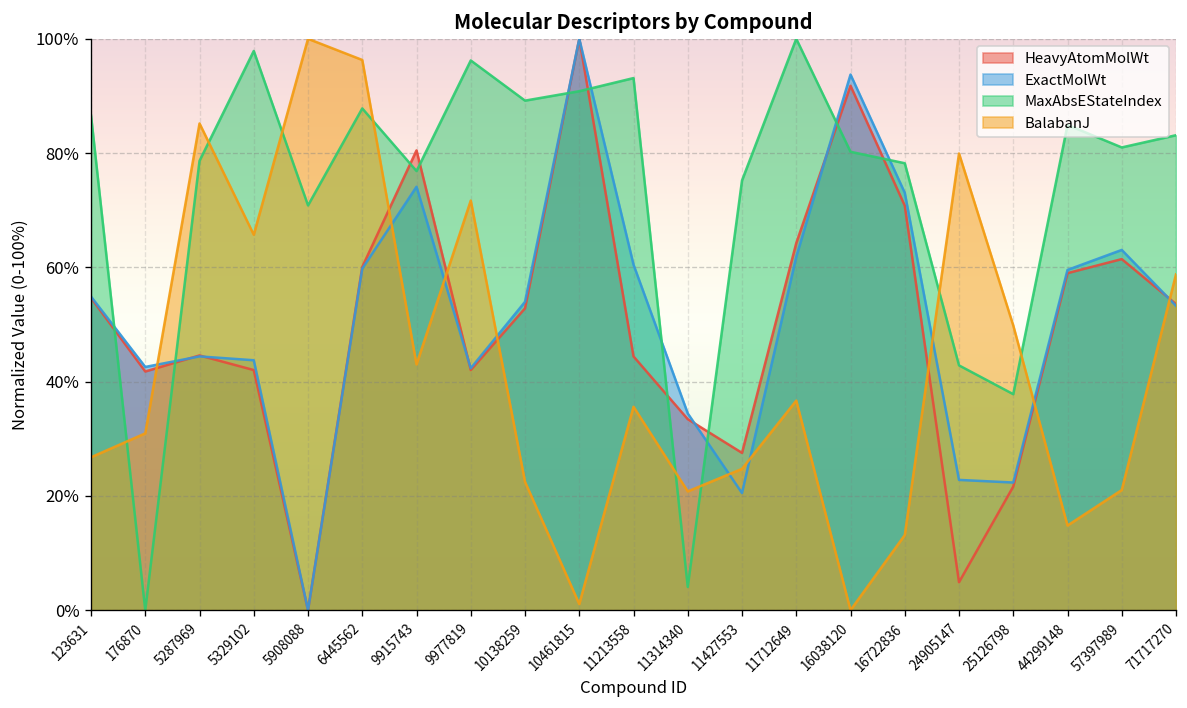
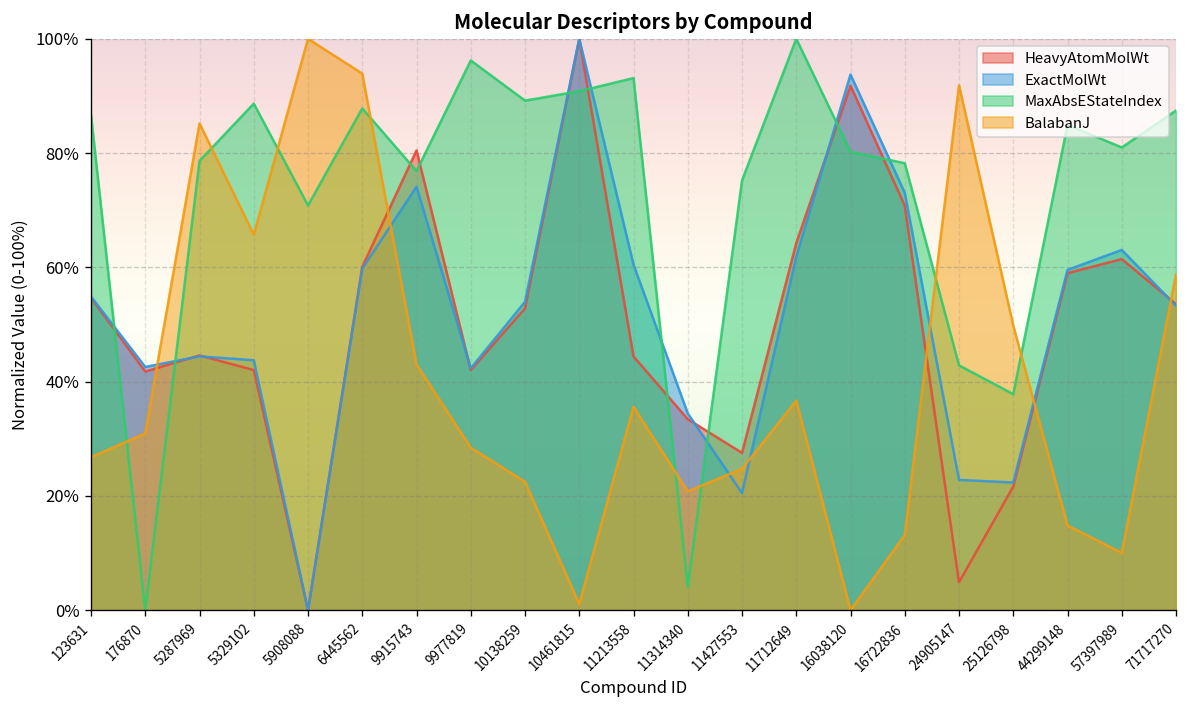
  {
    "HeavyAtomMolWt": {
      "176870": "42%",
      "5329102": "42%",
      "9915743": "80%",
      "10138259": "53%",
      "11213558": "44%",
      "11314340": "33%",
      "11427553": "28%",
      "11712649": "64%",
      "16038120": "92%",
      "16722836": "71%",
      "24905147": "5%",
      "25126798": "22%",
      "44299148": "59%",
      "57397989": "61%"
    },
    "ExactMolWt": {
      "176870": "43%",
      "5329102": "44%",
      "9915743": "74%",
      "10138259": "54%",
      "11213558": "60%",
      "11314340": "34%",
      "11427553": "20%",
      "11712649": "62%",
      "16038120": "94%",
      "16722836": "73%",
      "24905147": "23%",
      "25126798": "22%",
      "44299148": "60%",
      "57397989": "63%"
    },
    "MaxAbsEStateIndex": {
      "123631": "87%",
      "176870": "0%",
      "5287969": "79%",
-     "5329102": "98%",
+     "5329102": "89%",
      "5908088": "71%",
      "6445562": "88%",
      "9915743": "77%",
      "9977819": "96%",
      "10138259": "89%",
      "10461815": "91%",
      "11213558": "93%",
      "11314340": "4%",
      "11427553": "75%",
      "11712649": "100%",
      "16038120": "80%",
      "16722836": "78%",
      "24905147": "43%",
      "25126798": "38%",
      "57397989": "81%",
-     "71717270": "83%"
+     "71717270": "87%"
    },
    "BalabanJ": {
      "123631": "27%",
      "176870": "31%",
      "5287969": "85%",
      "5329102": "66%",
      "5908088": "100%",
-     "6445562": "96%",
+     "6445562": "94%",
      "9915743": "43%",
-     "9977819": "72%",
+     "9977819": "28%",
      "10138259": "22%",
      "10461815": "1%",
      "11213558": "36%",
      "11314340": "21%",
      "11427553": "25%",
      "11712649": "37%",
      "16038120": "0%",
      "16722836": "13%",
-     "24905147": "80%",
+     "24905147": "92%",
      "25126798": "50%",
      "44299148": "15%",
-     "57397989": "21%",
+     "57397989": "10%",
      "71717270": "59%"
    }
  }
